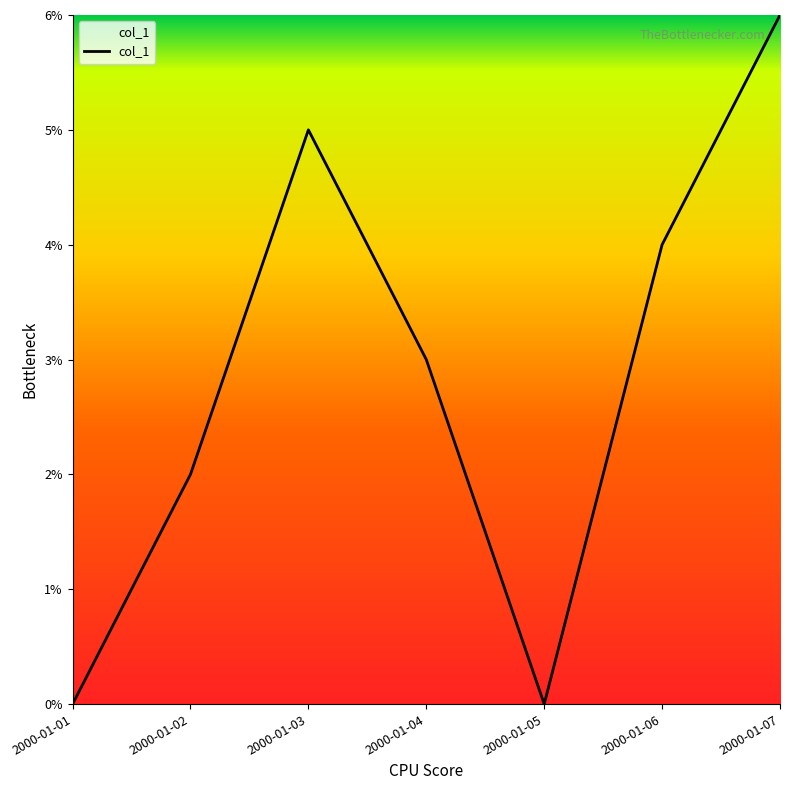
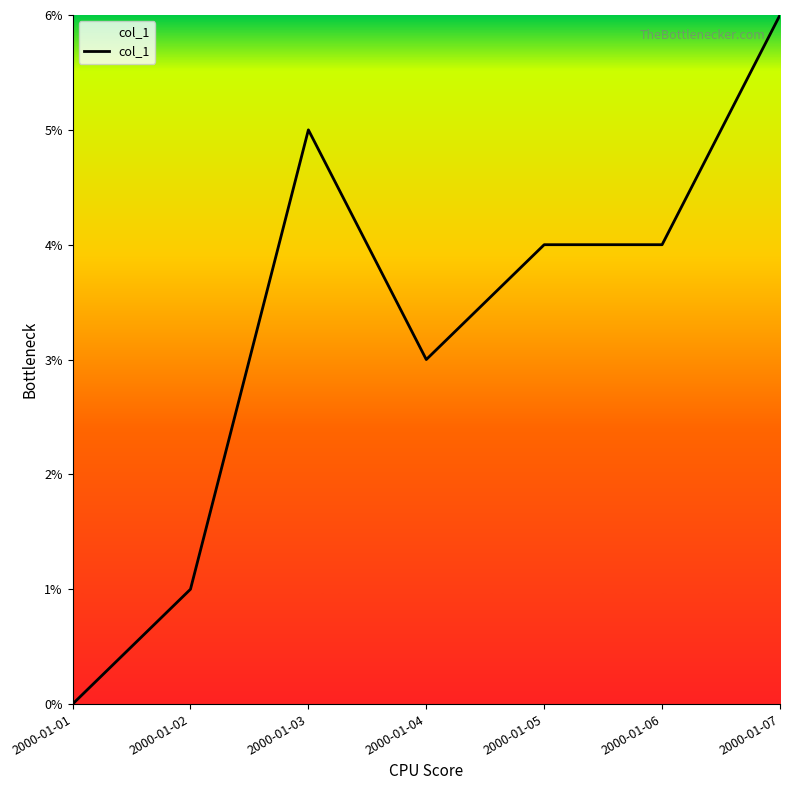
  {
    "2000-01-01": "0%",
-   "2000-01-02": "2%",
+   "2000-01-02": "1%",
    "2000-01-03": "5%",
    "2000-01-04": "3%",
-   "2000-01-05": "0%",
+   "2000-01-05": "4%",
    "2000-01-06": "4%",
    "2000-01-07": "6%"
  }
